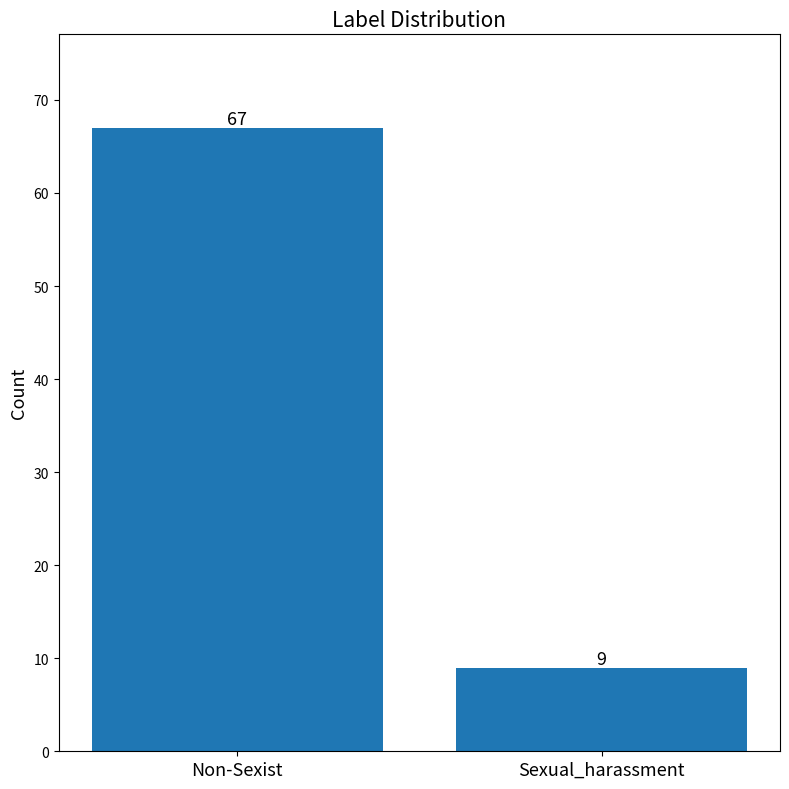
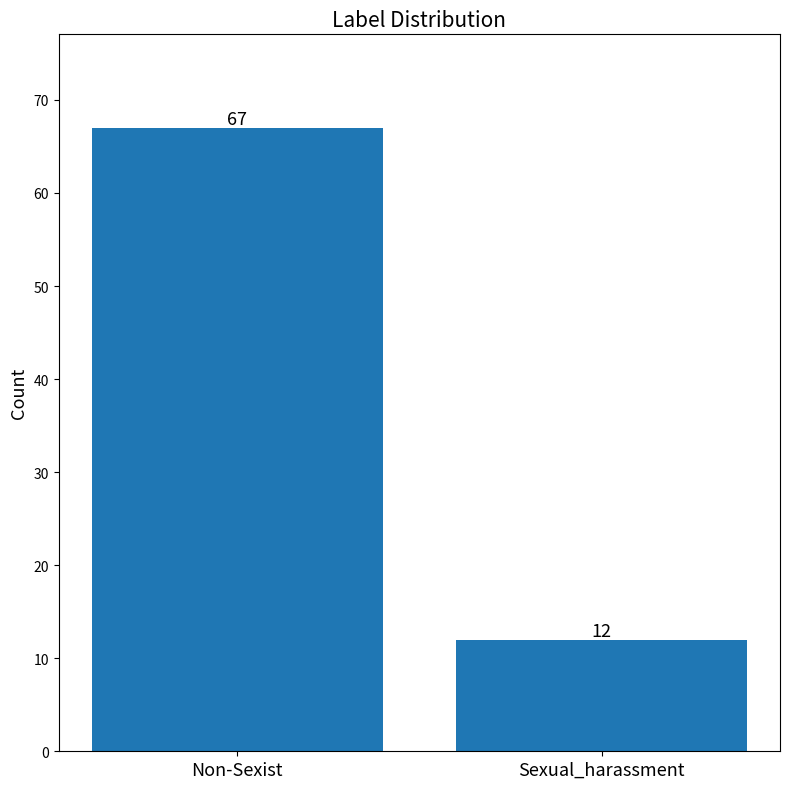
  {
    "Non-Sexist": 67,
-   "Sexual_harassment": 9
+   "Sexual_harassment": 12
  }
